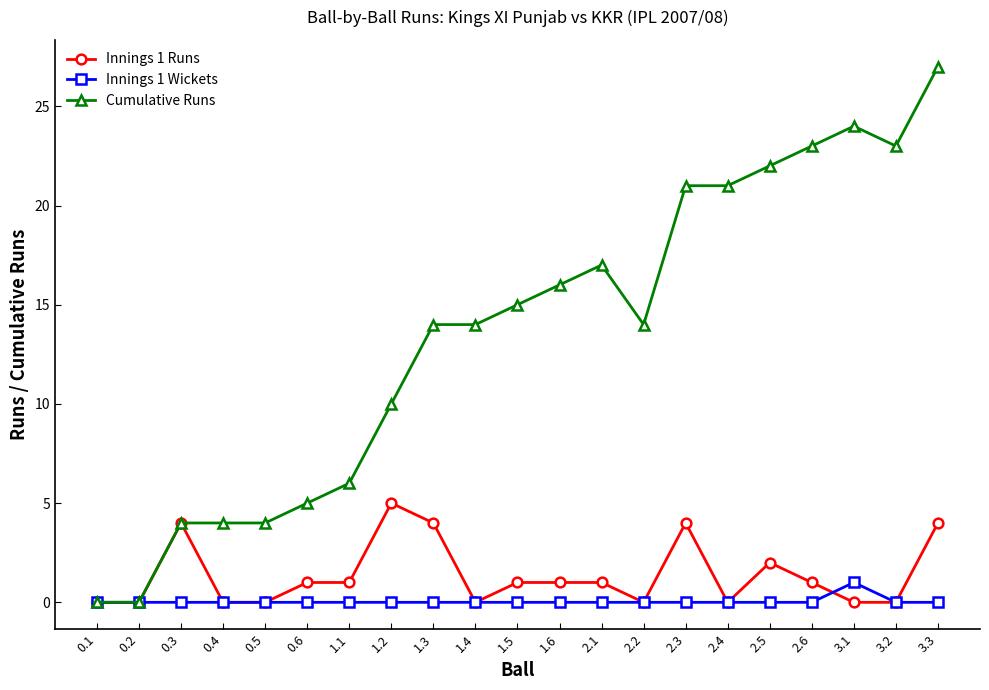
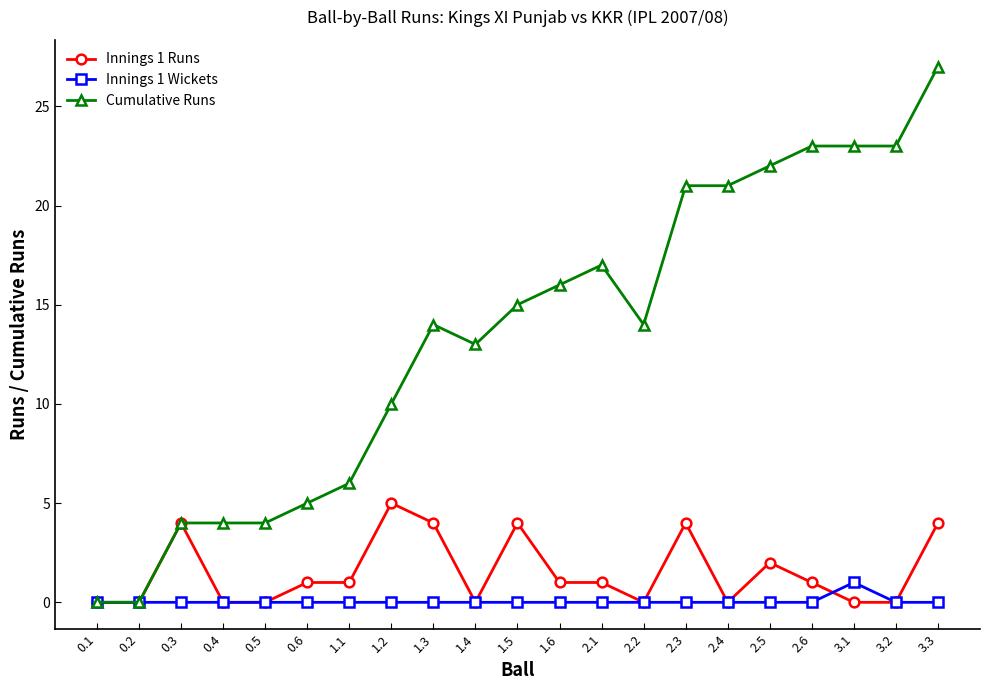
  {
    "Innings 1 Runs": {
      "0.6": 1,
      "1.1": 1,
      "1.2": 5,
      "1.3": 4,
-     "1.5": 1,
+     "1.5": 4,
      "1.6": 1,
      "2.1": 1,
      "2.3": 4,
      "2.5": 2,
      "2.6": 1,
      "3.1": 0,
      "3.3": 4
    },
    "Innings 1 Wickets": {
      "0.3": 0,
      "0.6": 0,
      "1.1": 0,
      "1.2": 0,
      "1.3": 0,
      "1.5": 0,
      "1.6": 0,
      "2.1": 0,
      "2.3": 0,
      "2.5": 0,
      "2.6": 0,
      "3.1": 1,
      "3.3": 0
    },
    "Cumulative Runs": {
      "0.4": 4,
      "0.5": 4,
      "0.6": 5,
      "1.1": 6,
      "1.2": 10,
      "1.3": 14,
-     "1.4": 14,
+     "1.4": 13,
      "1.5": 15,
      "1.6": 16,
      "2.1": 17,
      "2.2": 14,
      "2.3": 21,
      "2.4": 21,
      "2.5": 22,
      "2.6": 23,
-     "3.1": 24,
+     "3.1": 23,
      "3.2": 23,
      "3.3": 27
    }
  }
